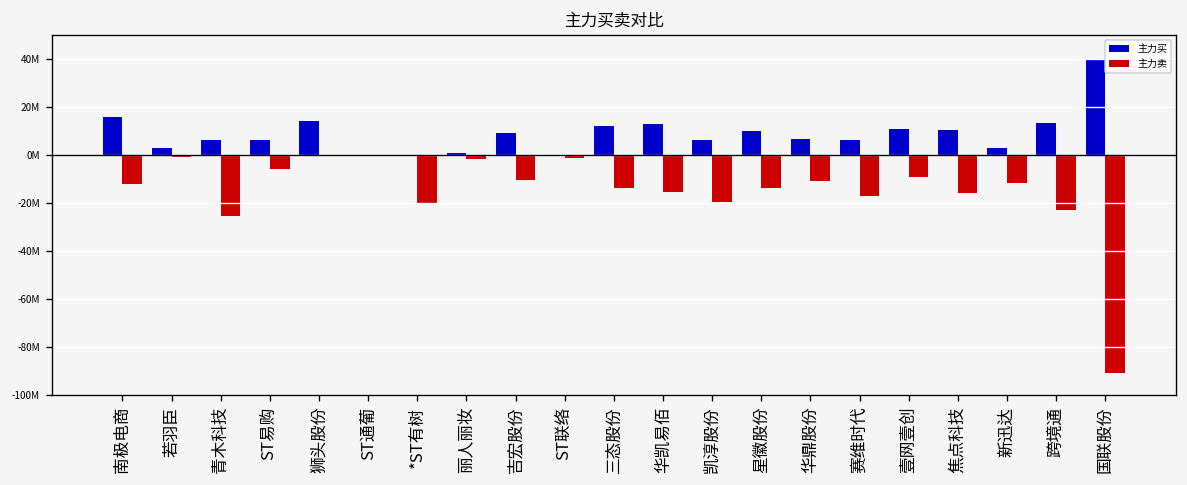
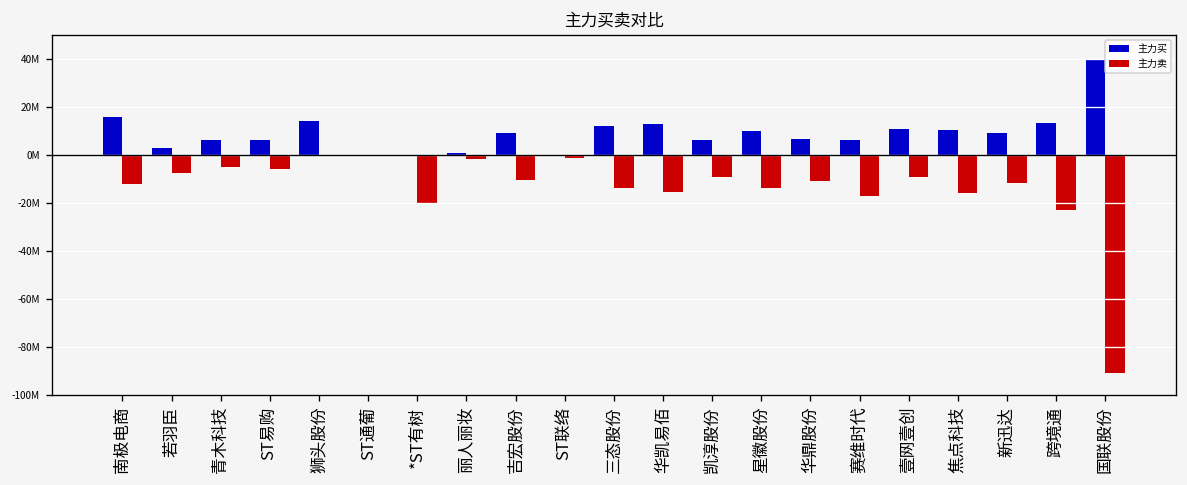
  {
    "主力买": {
      "南极电商": 16000000,
      "若羽臣": 3000000,
      "青木科技": 6000000,
      "ST易购": 6000000,
      "狮头股份": 14000000,
      "ST通葡": 0,
      "*ST有树": 0,
      "吉宏股份": 9000000,
      "ST联络": 0,
      "三态股份": 12000000,
      "华凯易佰": 13000000,
      "凯淳股份": 6000000,
      "星徽股份": 10000000,
      "华鼎股份": 7000000,
      "赛维时代": 6000000,
      "壹网壹创": 11000000,
      "焦点科技": 10000000,
-     "新迅达": 3000000,
+     "新迅达": 9000000,
      "跨境通": 13000000,
      "国联股份": 39000000
    },
    "主力卖": {
      "南极电商": -12000000,
-     "若羽臣": -1000000,
-     "青木科技": -26000000,
+     "若羽臣": -8000000,
+     "青木科技": -5000000,
      "ST易购": -6000000,
      "狮头股份": 0,
      "ST通葡": 0,
      "*ST有树": -20000000,
      "丽人丽妆": -2000000,
      "吉宏股份": -10000000,
      "ST联络": -1000000,
      "三态股份": -14000000,
      "华凯易佰": -15000000,
-     "凯淳股份": -20000000,
+     "凯淳股份": -9000000,
      "星徽股份": -14000000,
      "华鼎股份": -11000000,
      "赛维时代": -17000000,
      "壹网壹创": -9000000,
      "焦点科技": -16000000,
      "新迅达": -12000000,
      "跨境通": -23000000,
      "国联股份": -91000000
    }
  }
